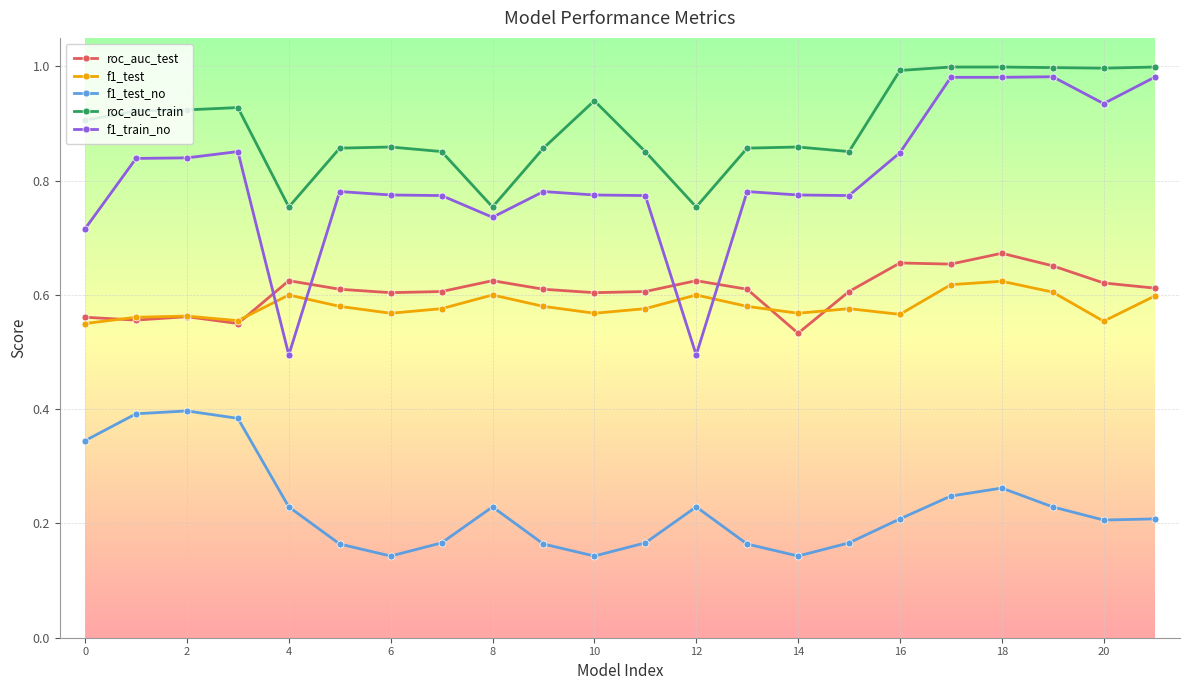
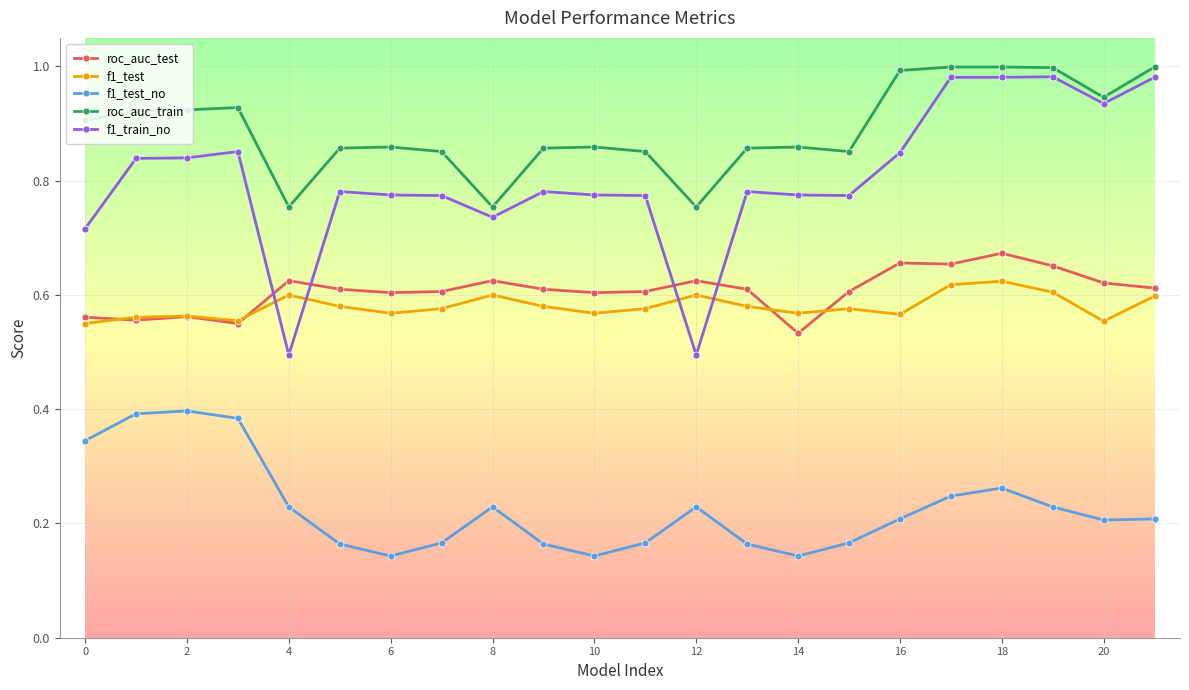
  {
    "roc_auc_test": {
      "0": 0.56,
      "4": 0.63,
      "6": 0.60,
      "8": 0.63,
      "10": 0.60,
      "12": 0.63,
      "14": 0.53,
      "16": 0.66,
      "18": 0.67,
      "20": 0.62
    },
    "f1_test": {
      "0": 0.55,
      "4": 0.60,
      "6": 0.57,
      "8": 0.60,
      "10": 0.57,
      "12": 0.60,
      "14": 0.57,
      "16": 0.57,
      "18": 0.62,
      "20": 0.55
    },
    "f1_test_no": {
      "0": 0.35,
      "2": 0.40,
      "4": 0.23,
      "6": 0.14,
      "8": 0.23,
      "10": 0.14,
      "12": 0.23,
      "14": 0.14,
      "16": 0.21,
      "18": 0.26,
      "20": 0.21
    },
    "roc_auc_train": {
      "4": 0.75,
      "6": 0.86,
      "8": 0.75,
-     "10": 0.94,
+     "10": 0.86,
      "12": 0.75,
      "14": 0.86,
      "16": 0.99,
      "18": 1.00,
-     "20": 1.00
+     "20": 0.95
    },
    "f1_train_no": {
      "0": 0.72,
      "2": 0.84,
      "4": 0.50,
      "6": 0.78,
      "8": 0.74,
      "10": 0.78,
      "12": 0.50,
      "14": 0.78,
      "16": 0.85,
      "18": 0.98,
      "20": 0.94
    }
  }
